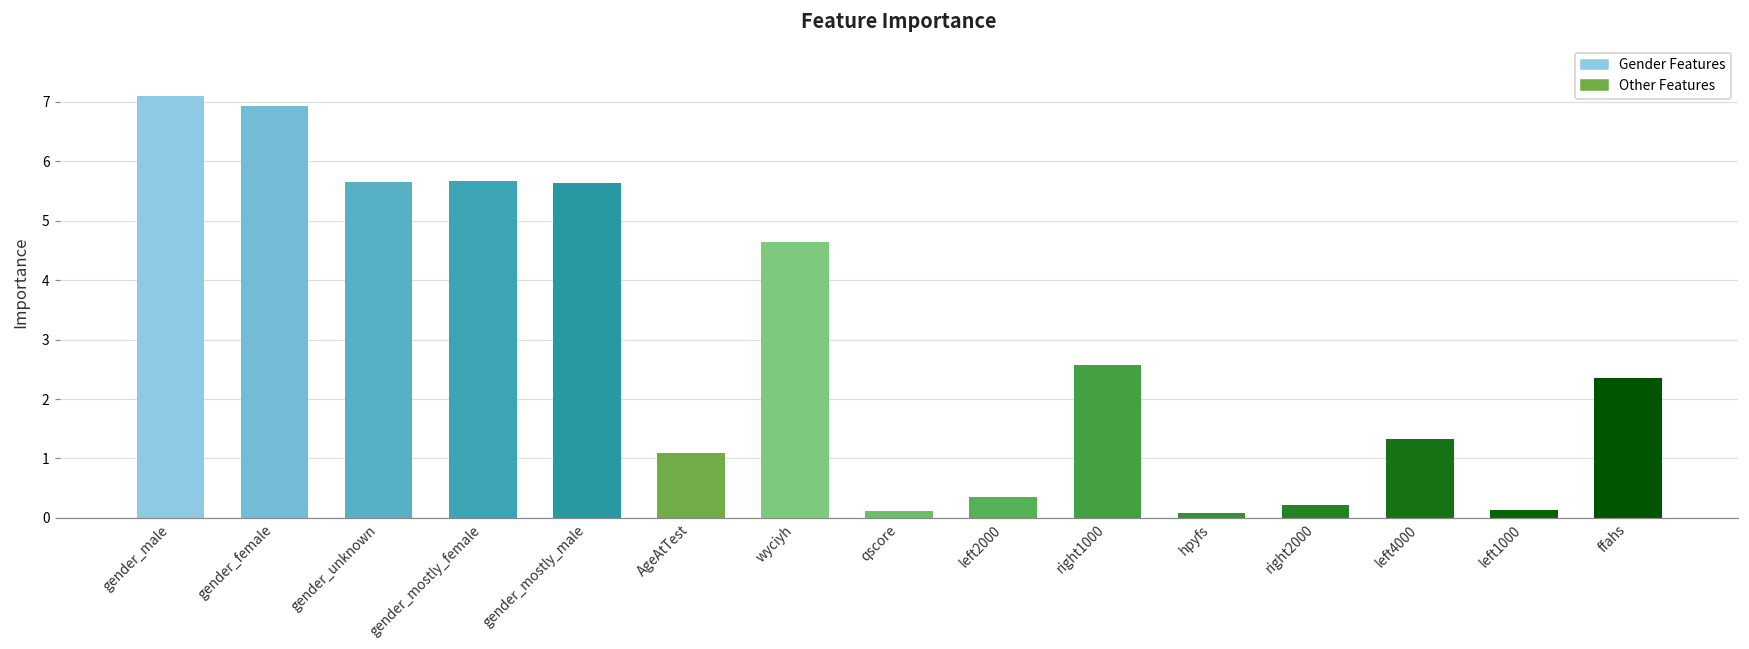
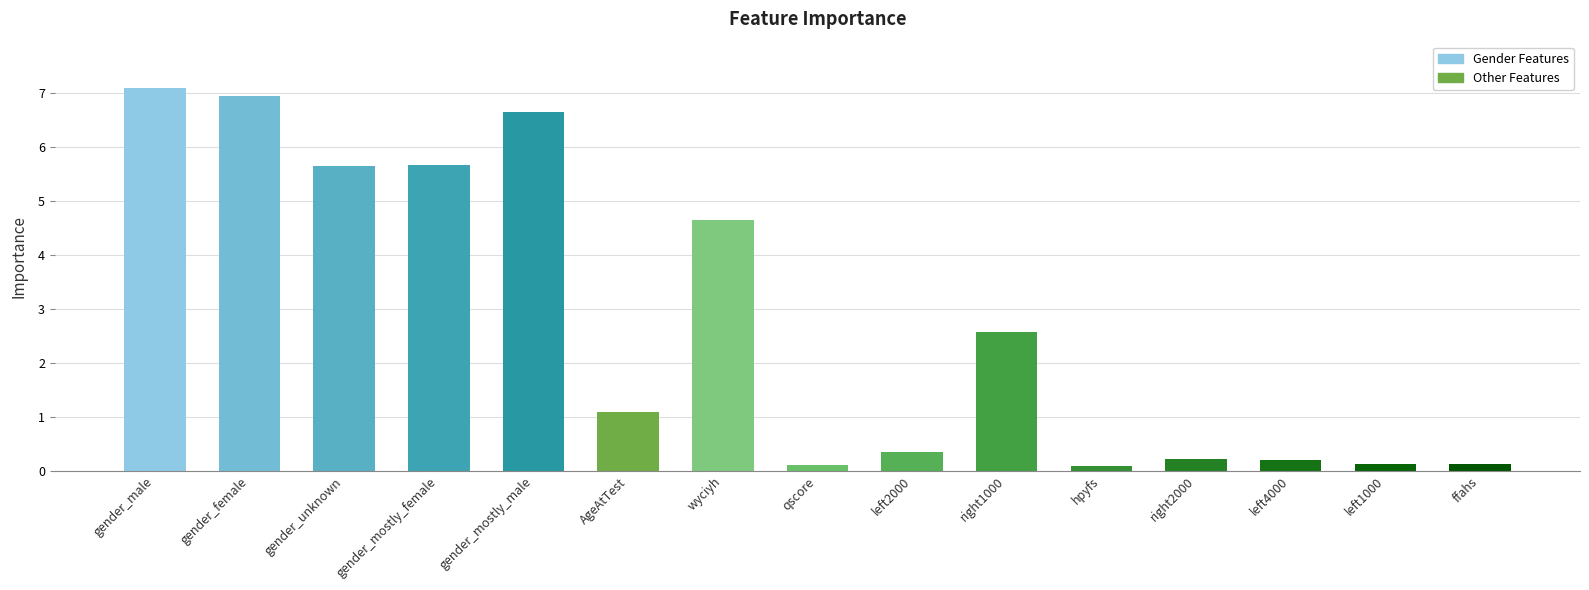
  {
    "gender_male": 7.1,
    "gender_female": 6.9,
    "gender_unknown": 5.6,
    "gender_mostly_female": 5.7,
-   "gender_mostly_male": 5.6,
+   "gender_mostly_male": 6.6,
    "AgeAtTest": 1.1,
    "wyciyh": 4.6,
    "qscore": 0.1,
    "left2000": 0.3,
    "right1000": 2.6,
    "hpyfs": 0.1,
    "right2000": 0.2,
-   "left4000": 1.3,
+   "left4000": 0.2,
    "left1000": 0.1,
-   "ffahs": 2.3
+   "ffahs": 0.1
  }
